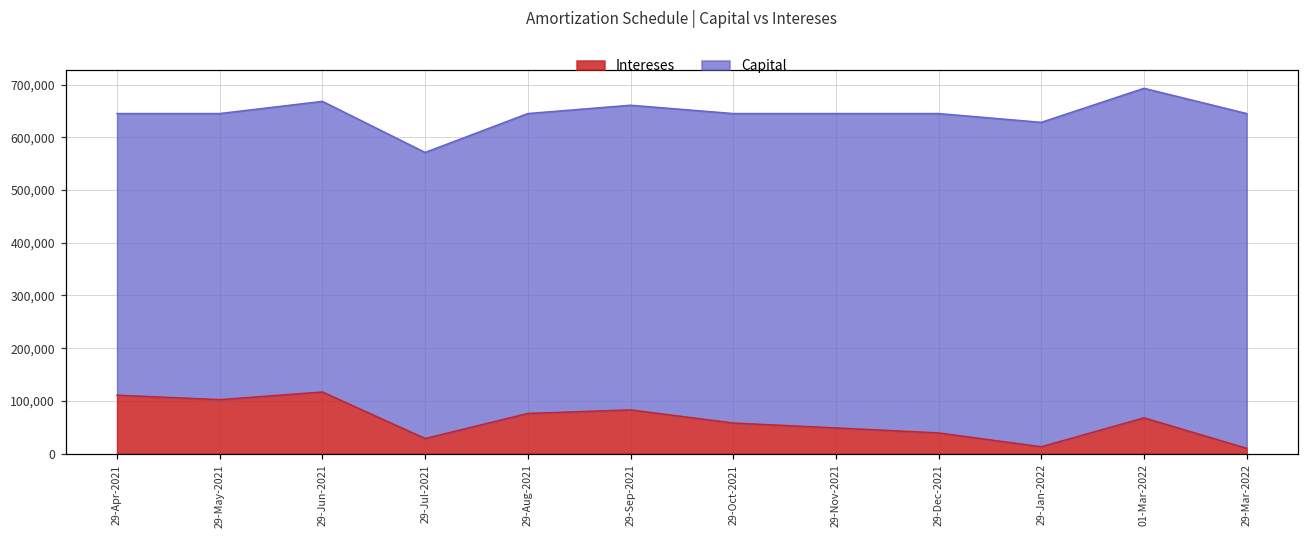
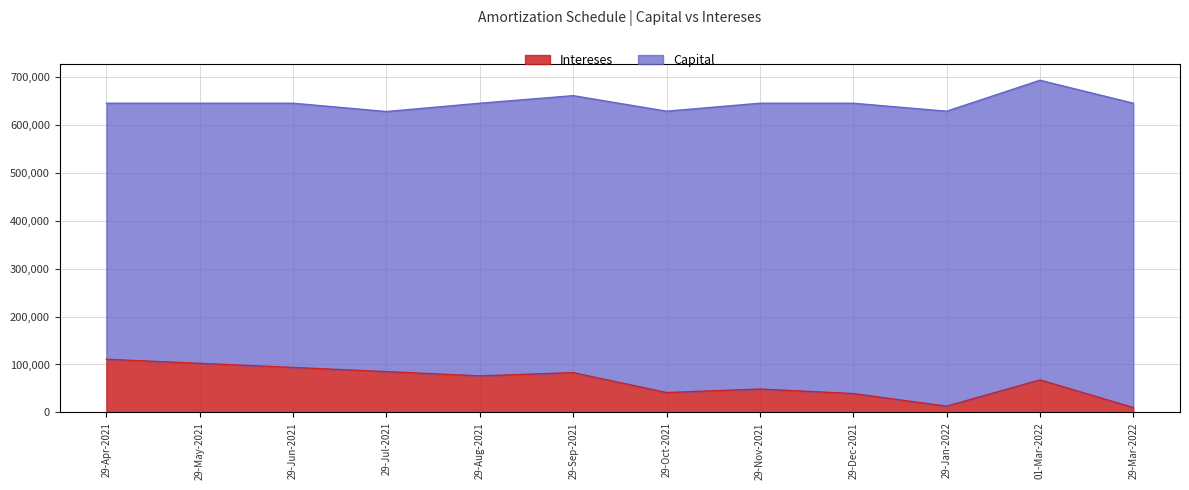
  {
    "Intereses": {
      "29-Apr-2021": "110,000",
      "29-May-2021": "100,000",
-     "29-Jun-2021": "120,000",
-     "29-Jul-2021": "30,000",
+     "29-Jun-2021": "90,000",
+     "29-Jul-2021": "90,000",
      "29-Aug-2021": "80,000",
      "29-Sep-2021": "80,000",
-     "29-Oct-2021": "60,000",
+     "29-Oct-2021": "40,000",
      "29-Nov-2021": "50,000",
      "29-Dec-2021": "40,000",
      "29-Jan-2022": "10,000",
      "01-Mar-2022": "70,000",
      "29-Mar-2022": "10,000"
    },
    "Capital": {
      "29-Apr-2021": "530,000",
      "29-May-2021": "540,000",
      "29-Jun-2021": "550,000",
      "29-Jul-2021": "540,000",
      "29-Aug-2021": "570,000",
      "29-Sep-2021": "580,000",
      "29-Oct-2021": "590,000",
      "29-Nov-2021": "600,000",
      "29-Dec-2021": "610,000",
      "29-Jan-2022": "620,000",
      "01-Mar-2022": "630,000",
      "29-Mar-2022": "640,000"
    }
  }
